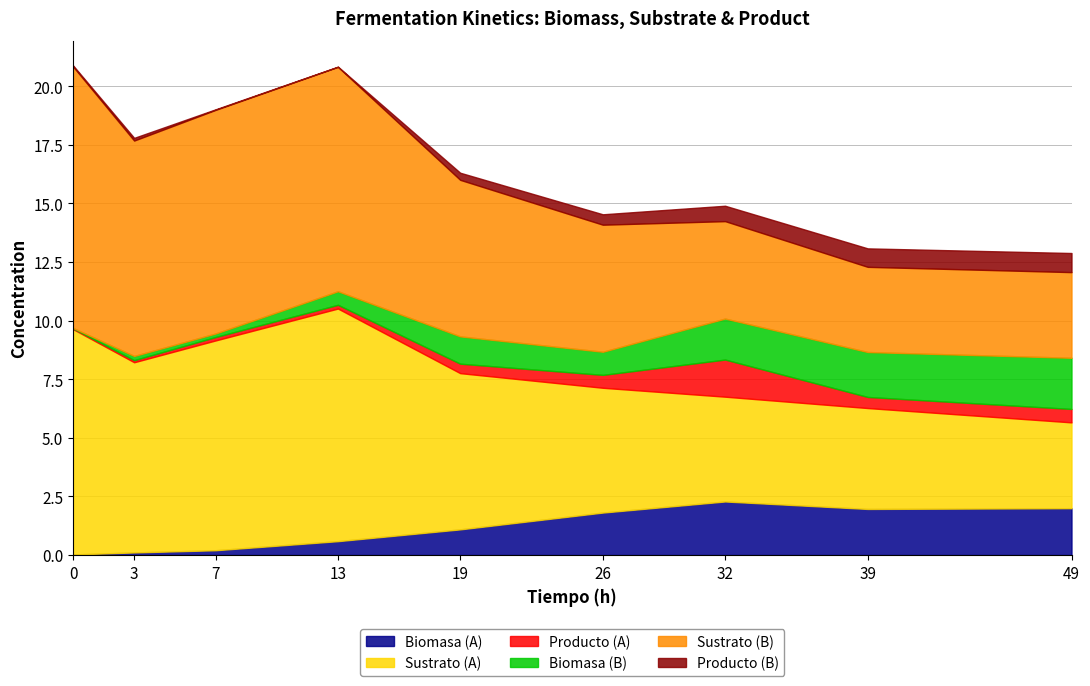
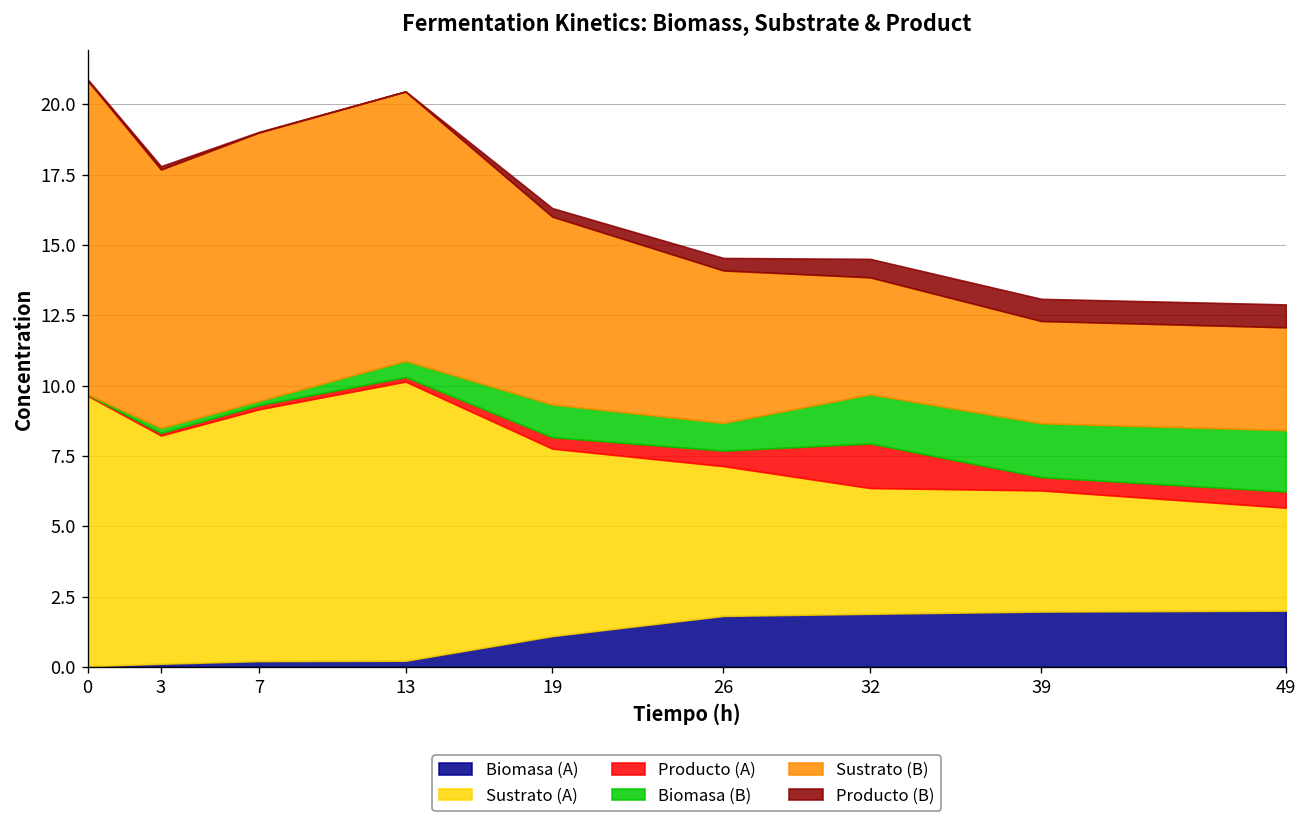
  {
    "Biomasa (A)": {
      "3": 0.1,
      "7": 0.2,
-     "13": 0.6,
+     "13": 0.2,
      "19": 1.1,
      "26": 1.8,
-     "32": 2.3,
+     "32": 1.9,
      "39": 2.0,
      "49": 2.0
    },
    "Sustrato (A)": {
      "7": 9.0,
      "13": 9.9,
      "19": 6.7,
      "26": 5.3,
      "32": 4.5,
      "39": 4.3,
      "49": 3.7
    },
    "Producto (A)": {
      "7": 0.1,
      "13": 0.2,
      "19": 0.4,
      "26": 0.5,
      "32": 1.6,
      "39": 0.5,
      "49": 0.6
    },
    "Biomasa (B)": {
      "3": 0.2,
      "7": 0.2,
      "13": 0.6,
      "19": 1.2,
      "26": 1.0,
      "32": 1.7,
      "39": 1.9,
      "49": 2.2
    },
    "Sustrato (B)": {
      "3": 9.2,
      "19": 6.7,
      "26": 5.4,
      "32": 4.2,
      "39": 3.6,
      "49": 3.7
    },
    "Producto (B)": {
      "3": 0.1,
      "19": 0.3,
      "26": 0.4,
      "32": 0.7,
      "39": 0.8,
      "49": 0.8
    }
  }
